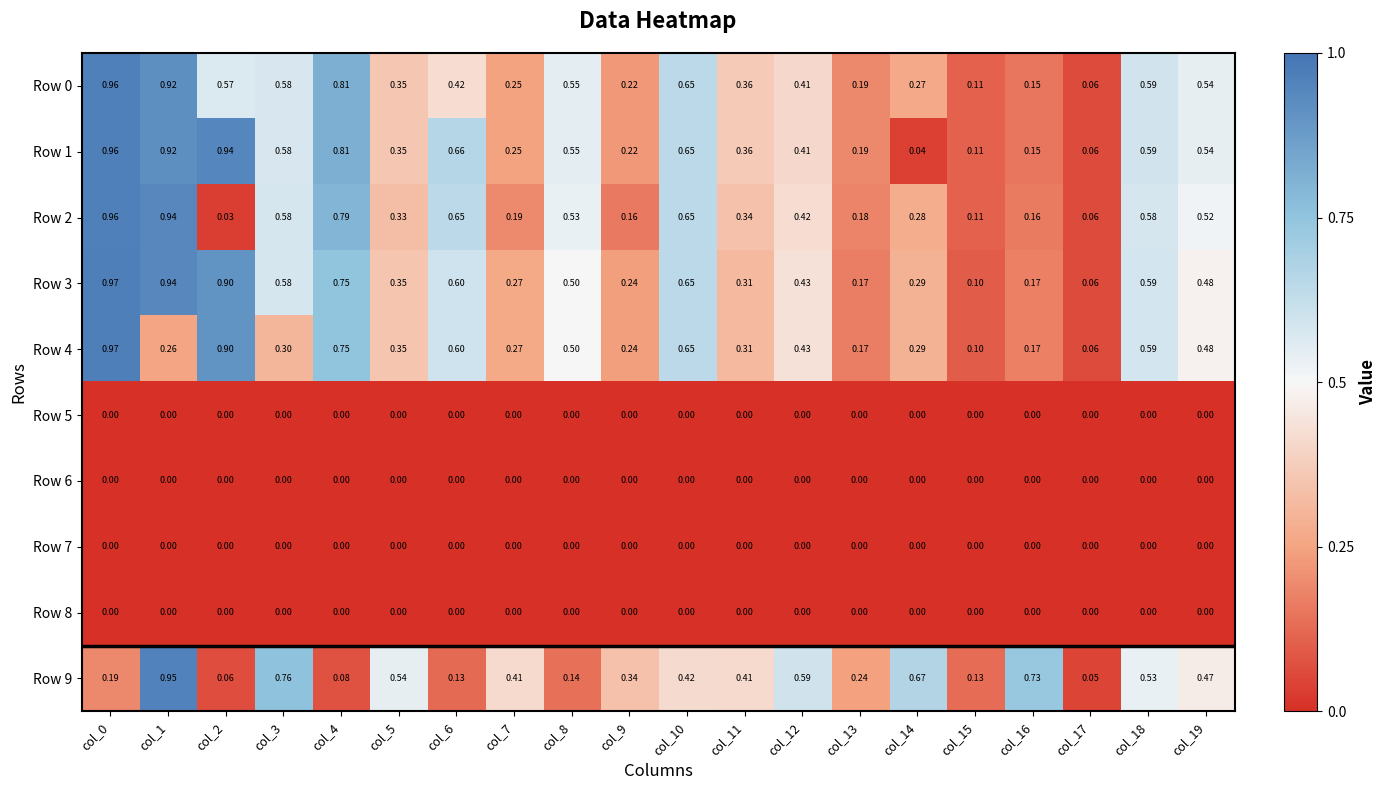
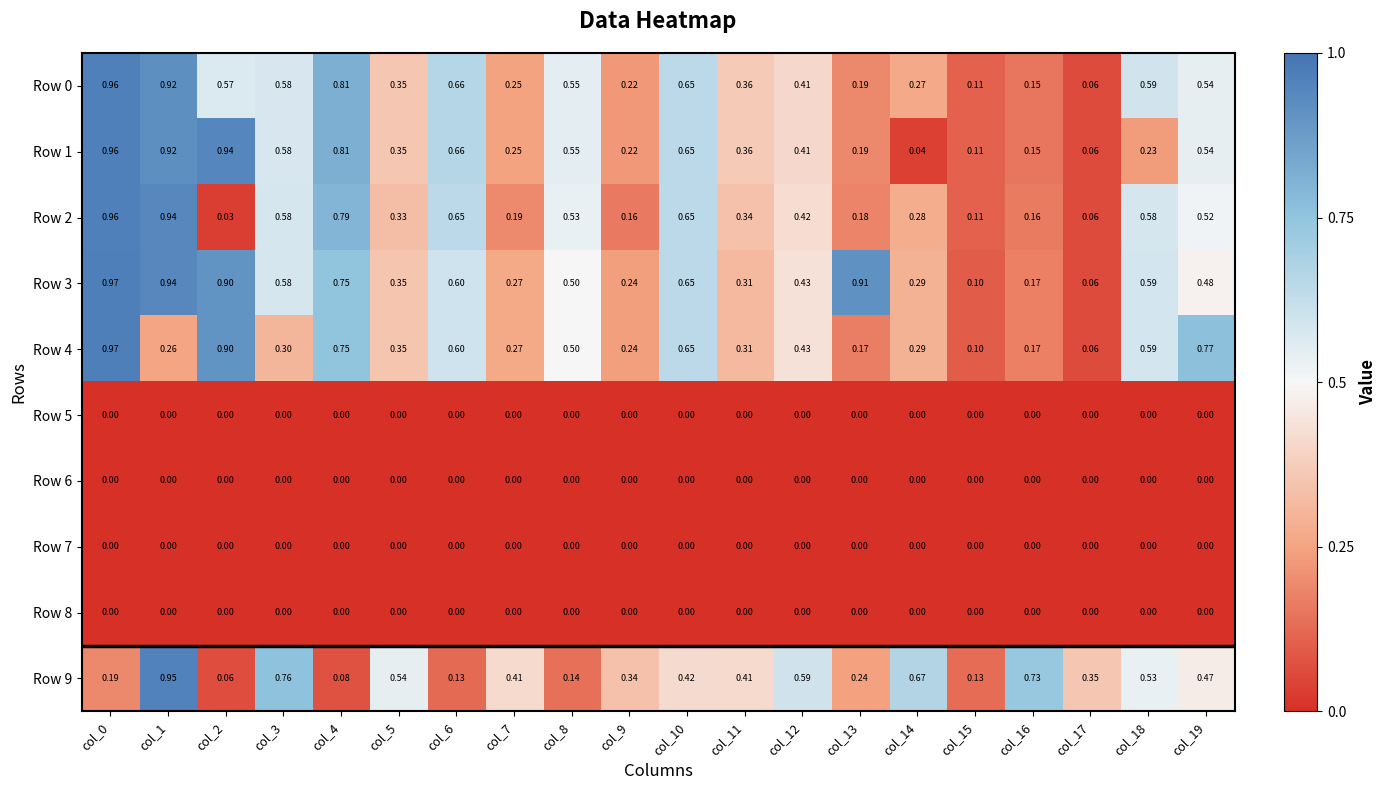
  {
    "Row 0": {
      "col_0": 0.96,
      "col_1": 0.92,
      "col_2": 0.57,
      "col_3": 0.58,
      "col_4": 0.81,
      "col_5": 0.35,
-     "col_6": 0.42,
+     "col_6": 0.66,
      "col_7": 0.25,
      "col_8": 0.55,
      "col_9": 0.22,
      "col_10": 0.65,
      "col_11": 0.36,
      "col_12": 0.41,
      "col_13": 0.19,
      "col_14": 0.27,
      "col_15": 0.11,
      "col_16": 0.15,
      "col_17": 0.06,
      "col_18": 0.59,
      "col_19": 0.54
    },
    "Row 1": {
      "col_0": 0.96,
      "col_1": 0.92,
      "col_2": 0.94,
      "col_3": 0.58,
      "col_4": 0.81,
      "col_5": 0.35,
      "col_6": 0.66,
      "col_7": 0.25,
      "col_8": 0.55,
      "col_9": 0.22,
      "col_10": 0.65,
      "col_11": 0.36,
      "col_12": 0.41,
      "col_13": 0.19,
      "col_14": 0.04,
      "col_15": 0.11,
      "col_16": 0.15,
      "col_17": 0.06,
-     "col_18": 0.59,
+     "col_18": 0.23,
      "col_19": 0.54
    },
    "Row 2": {
      "col_0": 0.96,
      "col_1": 0.94,
      "col_2": 0.03,
      "col_3": 0.58,
      "col_4": 0.79,
      "col_5": 0.33,
      "col_6": 0.65,
      "col_7": 0.19,
      "col_8": 0.53,
      "col_9": 0.16,
      "col_10": 0.65,
      "col_11": 0.34,
      "col_12": 0.42,
      "col_13": 0.18,
      "col_14": 0.28,
      "col_15": 0.11,
      "col_16": 0.16,
      "col_17": 0.06,
      "col_18": 0.58,
      "col_19": 0.52
    },
    "Row 3": {
      "col_0": 0.97,
      "col_1": 0.94,
      "col_2": 0.90,
      "col_3": 0.58,
      "col_4": 0.75,
      "col_5": 0.35,
      "col_6": 0.60,
      "col_7": 0.27,
      "col_8": 0.50,
      "col_9": 0.24,
      "col_10": 0.65,
      "col_11": 0.31,
      "col_12": 0.43,
-     "col_13": 0.17,
+     "col_13": 0.91,
      "col_14": 0.29,
      "col_15": 0.10,
      "col_16": 0.17,
      "col_17": 0.06,
      "col_18": 0.59,
      "col_19": 0.48
    },
    "Row 4": {
      "col_0": 0.97,
      "col_1": 0.26,
      "col_2": 0.90,
      "col_3": 0.30,
      "col_4": 0.75,
      "col_5": 0.35,
      "col_6": 0.60,
      "col_7": 0.27,
      "col_8": 0.50,
      "col_9": 0.24,
      "col_10": 0.65,
      "col_11": 0.31,
      "col_12": 0.43,
      "col_13": 0.17,
      "col_14": 0.29,
      "col_15": 0.10,
      "col_16": 0.17,
      "col_17": 0.06,
      "col_18": 0.59,
-     "col_19": 0.48
+     "col_19": 0.77
    },
    "Row 5": {
      "col_0": 0.00,
      "col_1": 0.00,
      "col_2": 0.00,
      "col_3": 0.00,
      "col_4": 0.00,
      "col_5": 0.00,
      "col_6": 0.00,
      "col_7": 0.00,
      "col_8": 0.00,
      "col_9": 0.00,
      "col_10": 0.00,
      "col_11": 0.00,
      "col_12": 0.00,
      "col_13": 0.00,
      "col_14": 0.00,
      "col_15": 0.00,
      "col_16": 0.00,
      "col_17": 0.00,
      "col_18": 0.00,
      "col_19": 0.00
    },
    "Row 6": {
      "col_0": 0.00,
      "col_1": 0.00,
      "col_2": 0.00,
      "col_3": 0.00,
      "col_4": 0.00,
      "col_5": 0.00,
      "col_6": 0.00,
      "col_7": 0.00,
      "col_8": 0.00,
      "col_9": 0.00,
      "col_10": 0.00,
      "col_11": 0.00,
      "col_12": 0.00,
      "col_13": 0.00,
      "col_14": 0.00,
      "col_15": 0.00,
      "col_16": 0.00,
      "col_17": 0.00,
      "col_18": 0.00,
      "col_19": 0.00
    },
    "Row 7": {
      "col_0": 0.00,
      "col_1": 0.00,
      "col_2": 0.00,
      "col_3": 0.00,
      "col_4": 0.00,
      "col_5": 0.00,
      "col_6": 0.00,
      "col_7": 0.00,
      "col_8": 0.00,
      "col_9": 0.00,
      "col_10": 0.00,
      "col_11": 0.00,
      "col_12": 0.00,
      "col_13": 0.00,
      "col_14": 0.00,
      "col_15": 0.00,
      "col_16": 0.00,
      "col_17": 0.00,
      "col_18": 0.00,
      "col_19": 0.00
    },
    "Row 8": {
      "col_0": 0.00,
      "col_1": 0.00,
      "col_2": 0.00,
      "col_3": 0.00,
      "col_4": 0.00,
      "col_5": 0.00,
      "col_6": 0.00,
      "col_7": 0.00,
      "col_8": 0.00,
      "col_9": 0.00,
      "col_10": 0.00,
      "col_11": 0.00,
      "col_12": 0.00,
      "col_13": 0.00,
      "col_14": 0.00,
      "col_15": 0.00,
      "col_16": 0.00,
      "col_17": 0.00,
      "col_18": 0.00,
      "col_19": 0.00
    },
    "Row 9": {
      "col_0": 0.19,
      "col_1": 0.95,
      "col_2": 0.06,
      "col_3": 0.76,
      "col_4": 0.08,
      "col_5": 0.54,
      "col_6": 0.13,
      "col_7": 0.41,
      "col_8": 0.14,
      "col_9": 0.34,
      "col_10": 0.42,
      "col_11": 0.41,
      "col_12": 0.59,
      "col_13": 0.24,
      "col_14": 0.67,
      "col_15": 0.13,
      "col_16": 0.73,
-     "col_17": 0.05,
+     "col_17": 0.35,
      "col_18": 0.53,
      "col_19": 0.47
    }
  }
